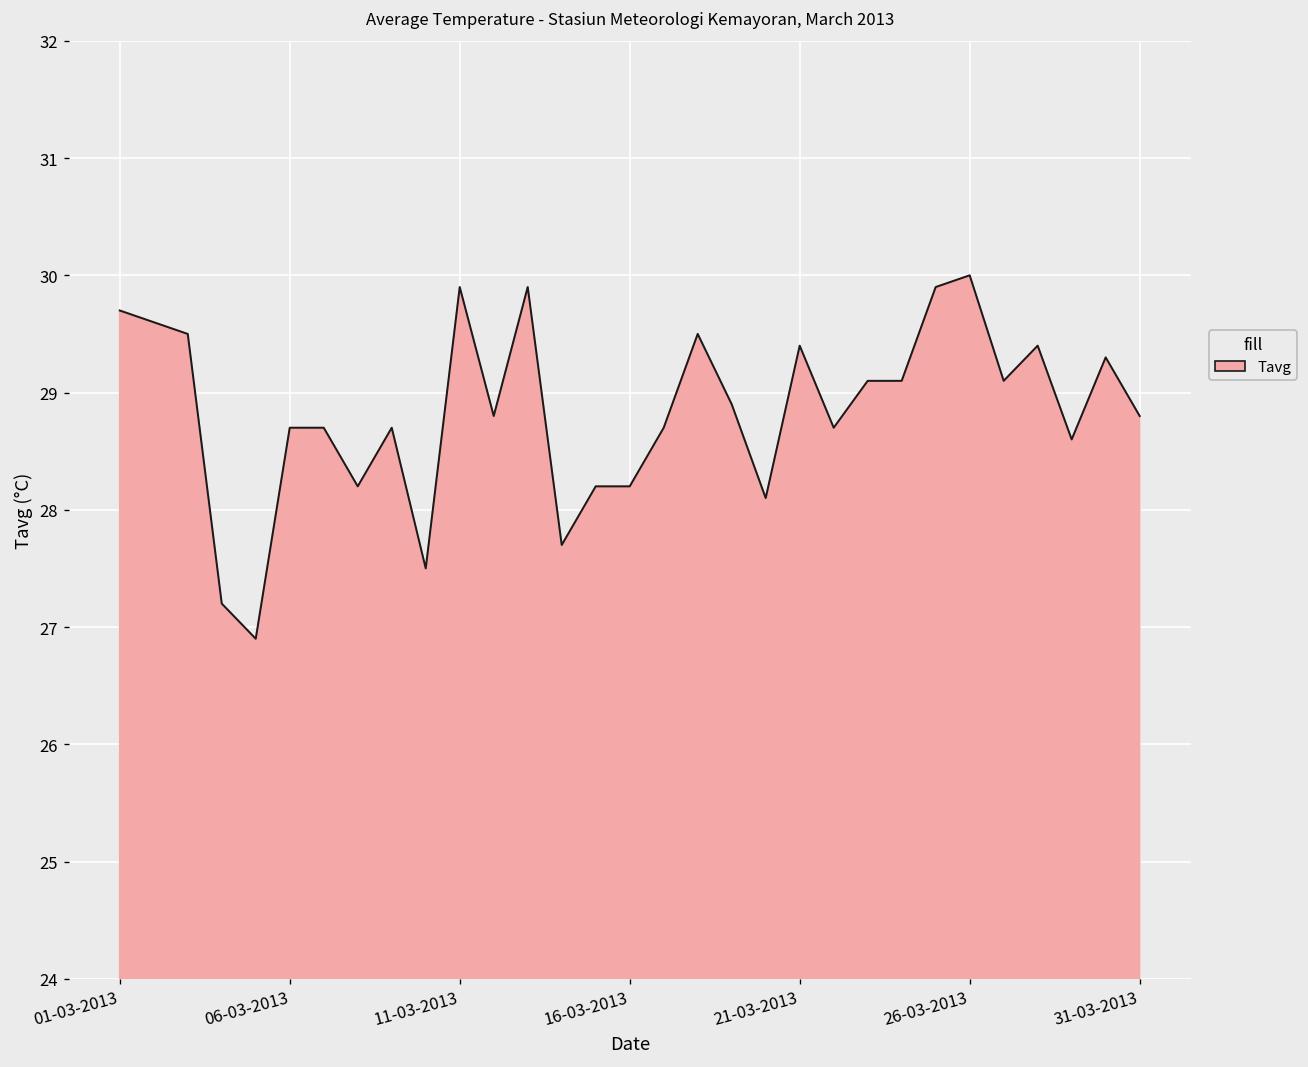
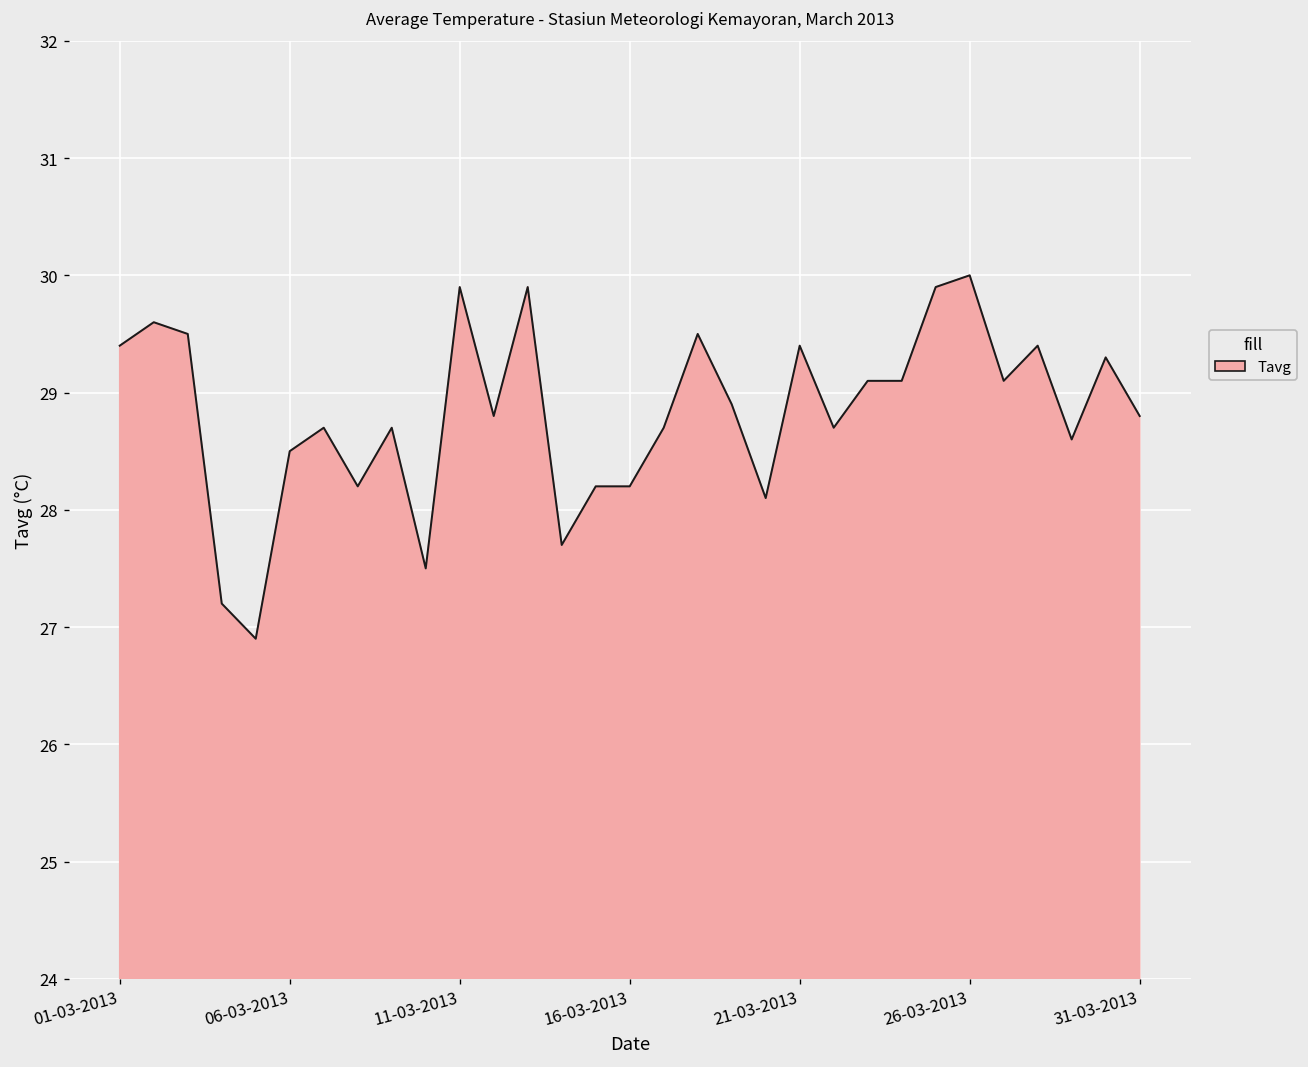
  {
-   "01-03-2013": 29.7,
-   "06-03-2013": 28.7,
+   "01-03-2013": 29.4,
+   "06-03-2013": 28.5,
    "11-03-2013": 29.9,
    "16-03-2013": 28.2,
    "21-03-2013": 29.4,
    "26-03-2013": 30.0,
    "31-03-2013": 28.8
  }
